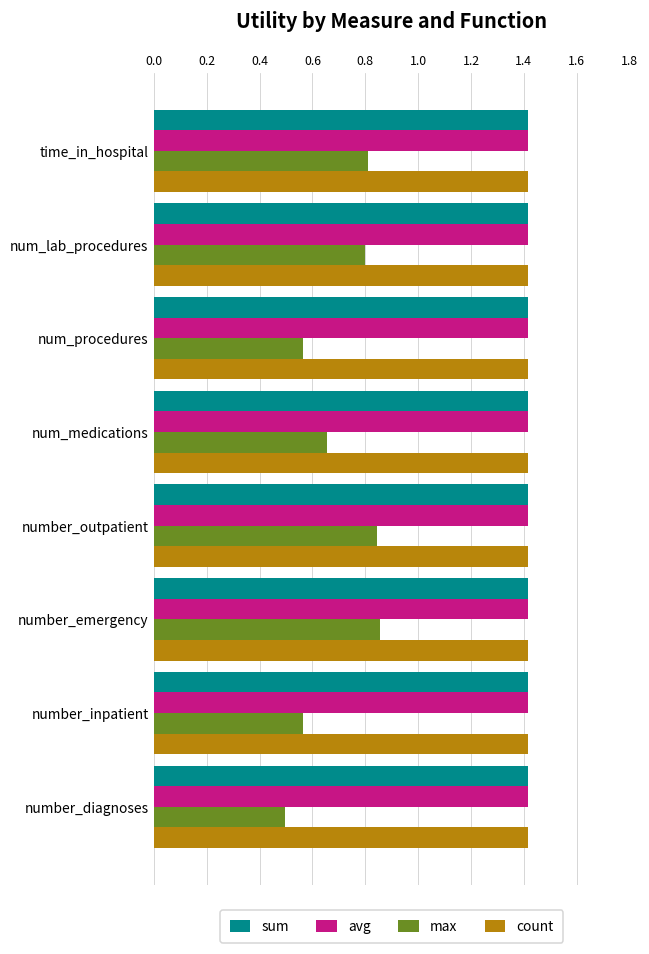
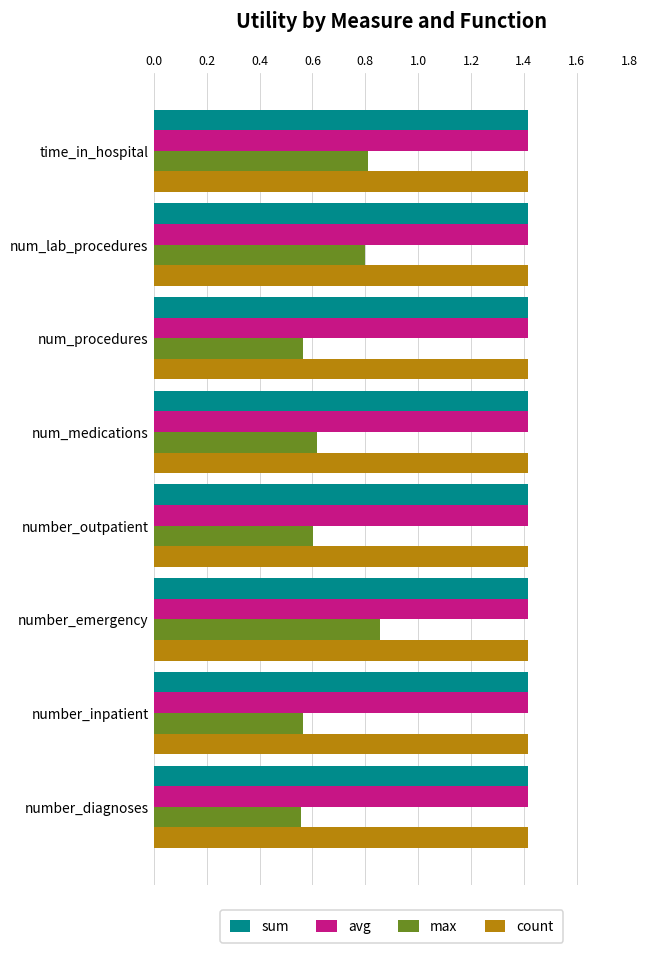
  {
    "sum": {
      "time_in_hospital": 1.41,
      "num_lab_procedures": 1.41,
      "num_procedures": 1.41,
      "num_medications": 1.41,
      "number_outpatient": 1.41,
      "number_emergency": 1.41,
      "number_inpatient": 1.41,
      "number_diagnoses": 1.41
    },
    "avg": {
      "time_in_hospital": 1.41,
      "num_lab_procedures": 1.41,
      "num_procedures": 1.41,
      "num_medications": 1.41,
      "number_outpatient": 1.41,
      "number_emergency": 1.41,
      "number_inpatient": 1.41,
      "number_diagnoses": 1.41
    },
    "max": {
      "time_in_hospital": 0.81,
      "num_lab_procedures": 0.80,
      "num_procedures": 0.56,
-     "num_medications": 0.66,
-     "number_outpatient": 0.84,
+     "num_medications": 0.62,
+     "number_outpatient": 0.60,
      "number_emergency": 0.85,
      "number_inpatient": 0.56,
-     "number_diagnoses": 0.50
+     "number_diagnoses": 0.56
    },
    "count": {
      "time_in_hospital": 1.41,
      "num_lab_procedures": 1.41,
      "num_procedures": 1.41,
      "num_medications": 1.41,
      "number_outpatient": 1.41,
      "number_emergency": 1.41,
      "number_inpatient": 1.41,
      "number_diagnoses": 1.41
    }
  }
